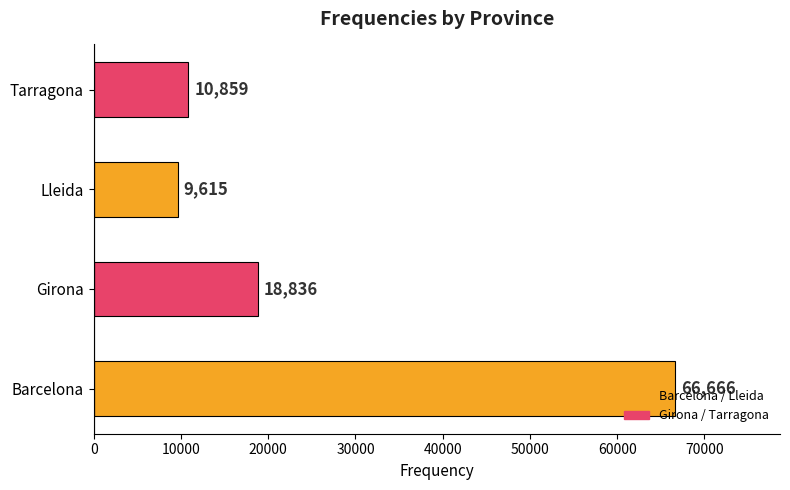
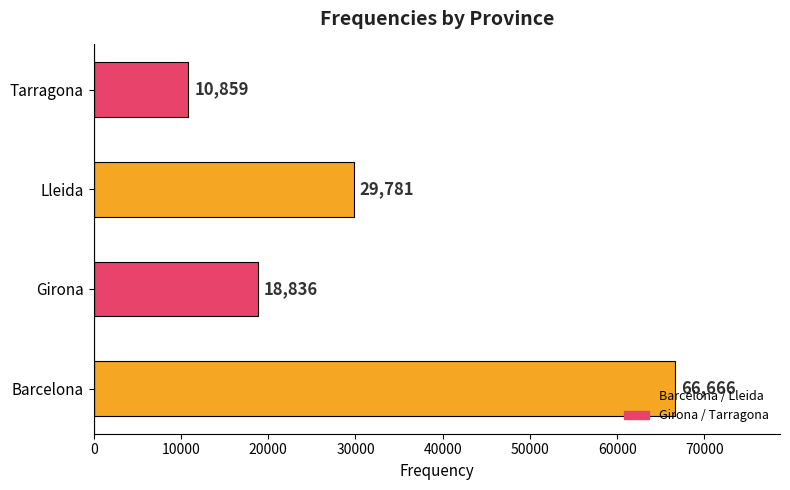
  {
    "Tarragona": "10,859",
-   "Lleida": "9,615",
+   "Lleida": "29,781",
    "Girona": "18,836",
    "Barcelona": "66,666"
  }
